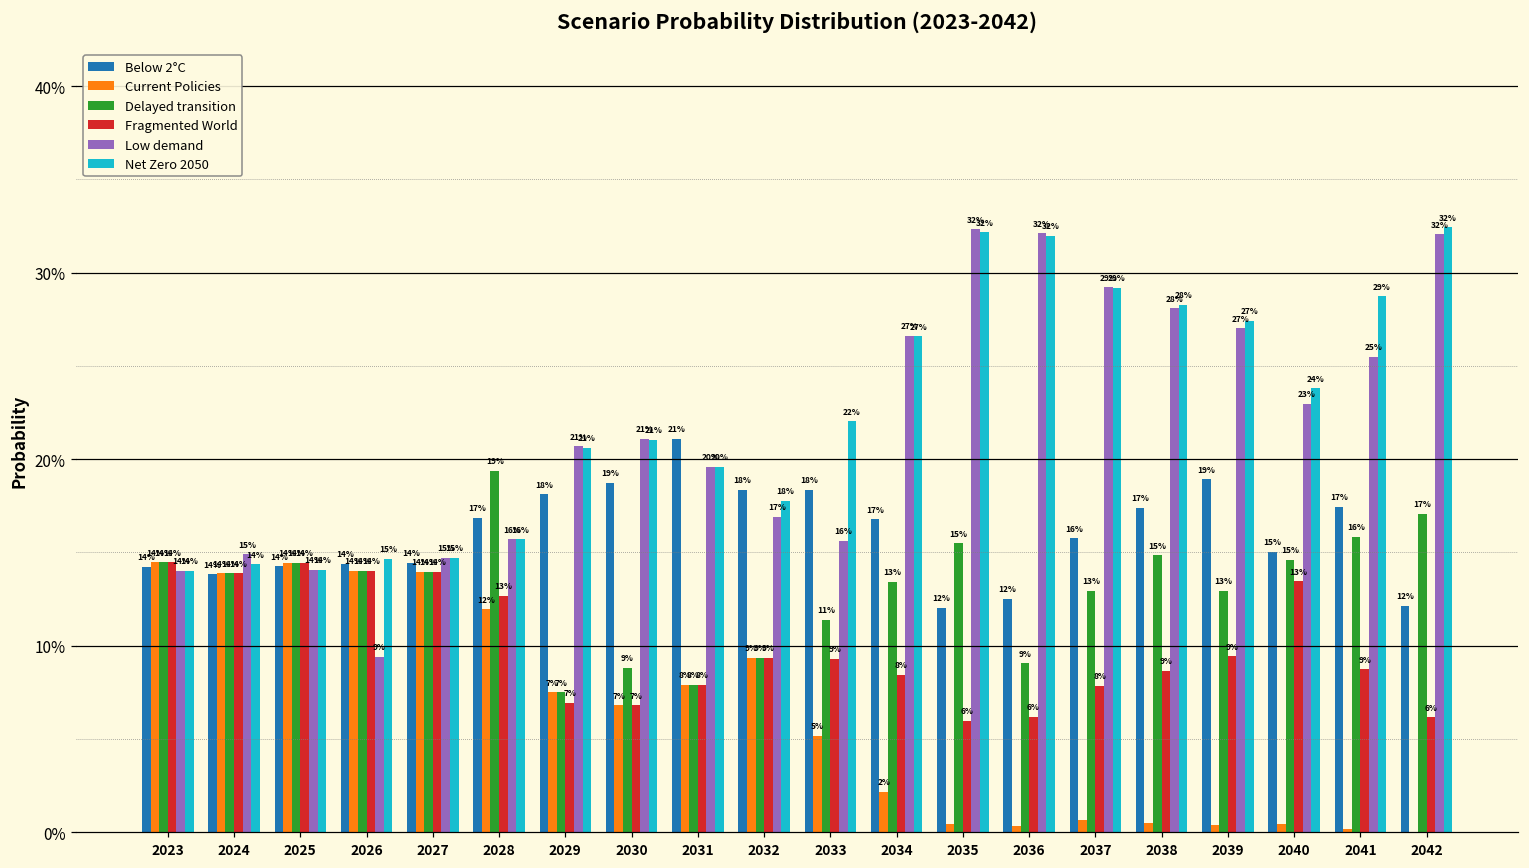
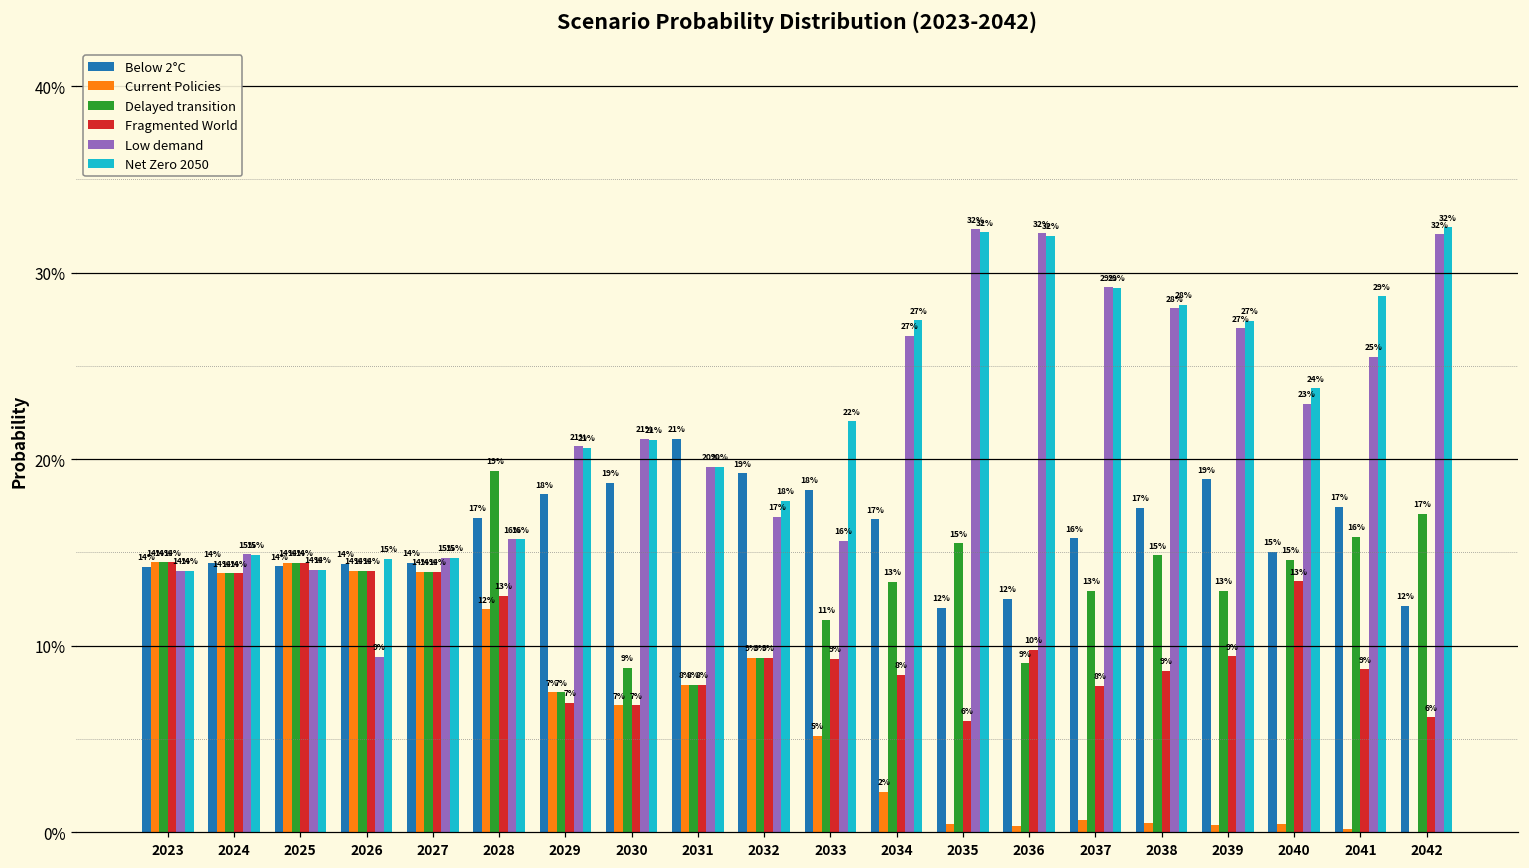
  {
    "Below 2°C": {
-     "2024": "13.8%",
+     "2024": "14.4%",
      "2027": "14%",
      "2028": "17%",
      "2029": "18%",
      "2030": "19%",
      "2031": "21%",
-     "2032": "18%",
+     "2032": "19%",
      "2033": "18%",
      "2034": "17%",
      "2035": "12%",
      "2036": "12%",
      "2037": "16%",
      "2038": "17%",
      "2039": "19%",
      "2040": "15%",
      "2041": "17%",
      "2042": "12%"
    },
    "Current Policies": {
      "2028": "12%",
      "2030": "7%",
      "2033": "5%",
      "2034": "2%"
    },
    "Delayed transition": {
      "2028": "19%",
      "2029": "7%",
      "2030": "9%",
      "2033": "11%",
      "2034": "13%",
      "2035": "15%",
      "2036": "9%",
      "2037": "13%",
      "2038": "15%",
      "2039": "13%",
      "2040": "15%",
      "2041": "16%",
      "2042": "17%"
    },
    "Fragmented World": {
      "2028": "13%",
      "2030": "7%",
      "2033": "9%",
      "2034": "8%",
      "2035": "6%",
-     "2036": "6%",
+     "2036": "10%",
      "2037": "8%",
      "2038": "9%",
      "2039": "9%",
      "2040": "13%",
      "2041": "9%",
      "2042": "6%"
    },
    "Low demand": {
      "2024": "15%",
      "2026": "9%",
      "2032": "17%",
      "2033": "16%",
      "2040": "23%",
      "2041": "25%"
    },
    "Net Zero 2050": {
-     "2024": "14%",
+     "2024": "15%",
      "2026": "15%",
      "2032": "18%",
      "2033": "22%",
-     "2034": "26.6%",
+     "2034": "27.4%",
      "2039": "27%",
      "2040": "24%",
      "2041": "29%"
    }
  }
